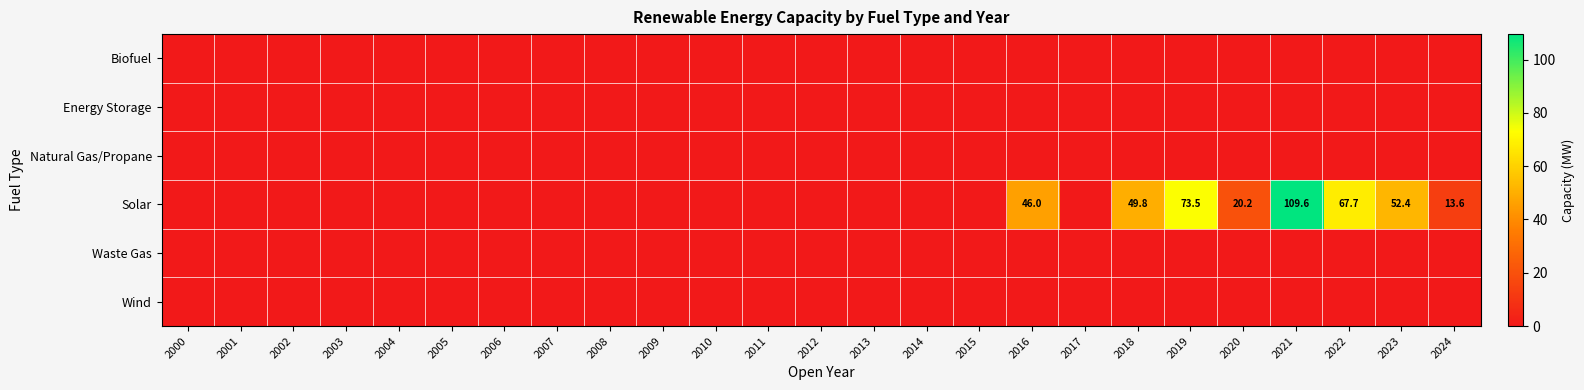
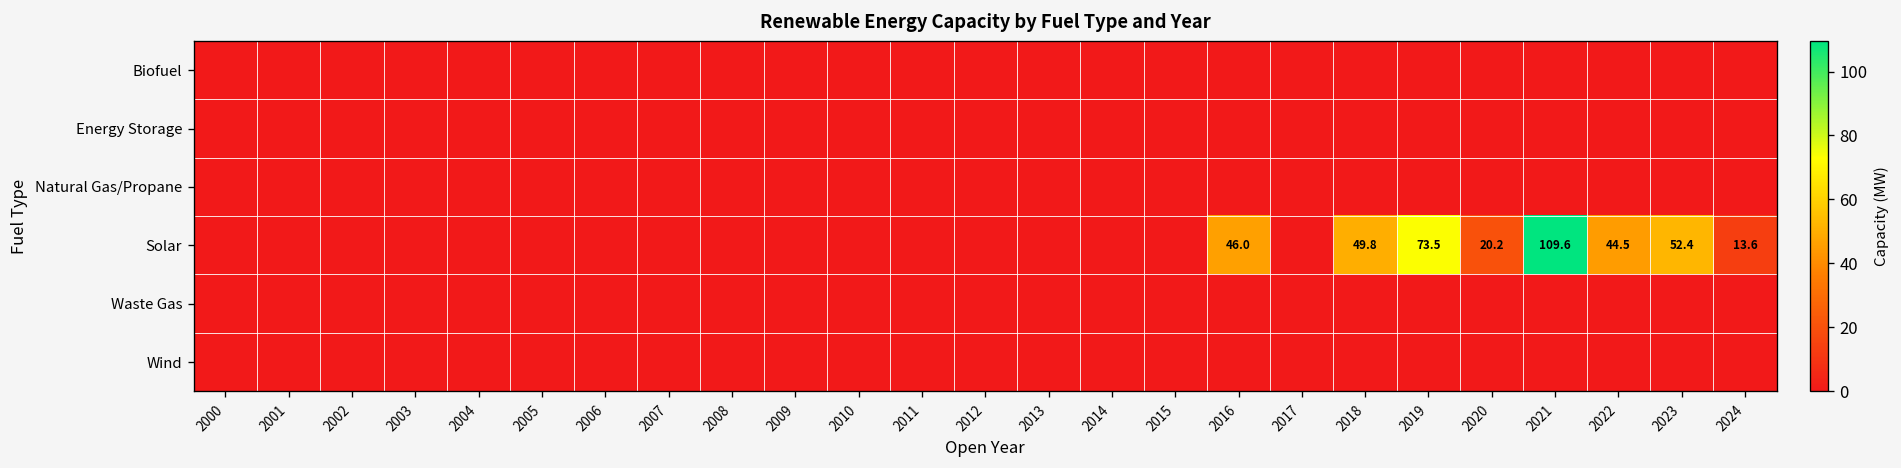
  {
    "Solar": {
      "2016": 46.0,
      "2018": 49.8,
      "2019": 73.5,
      "2020": 20.2,
      "2021": 109.6,
-     "2022": 67.7,
+     "2022": 44.5,
      "2023": 52.4,
      "2024": 13.6
    }
  }
